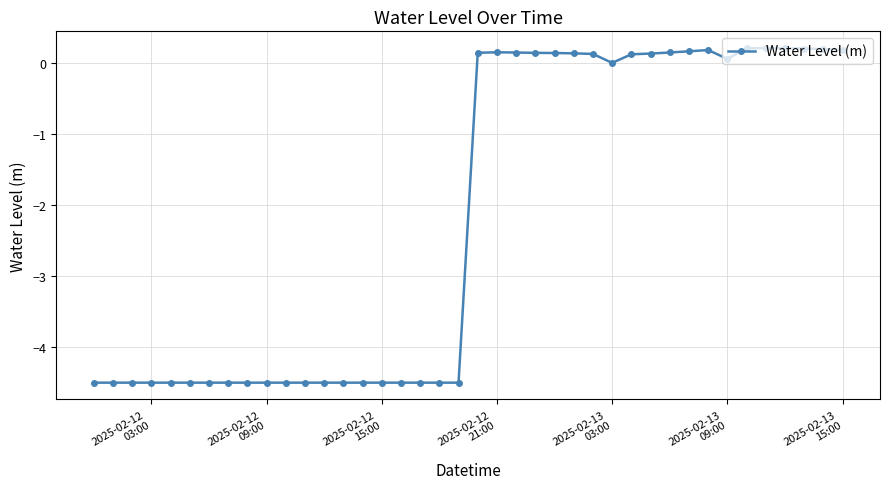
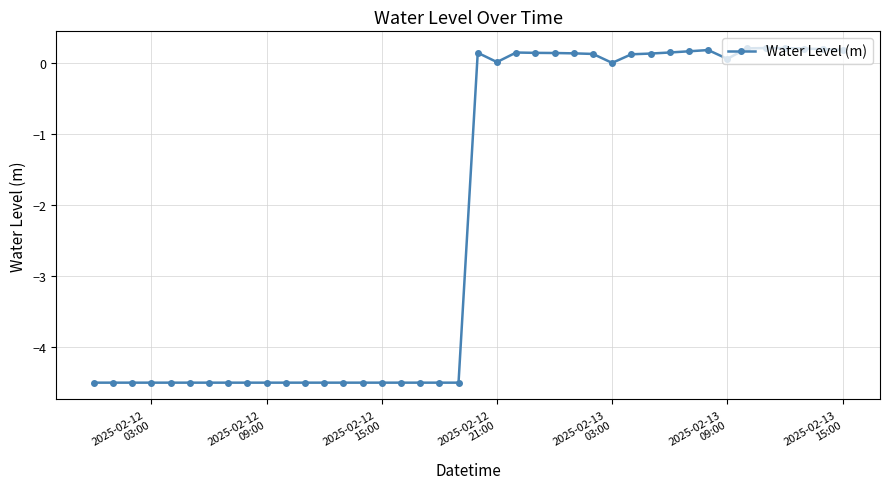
  {
    "2025-02-12 03:00": -4.5,
    "2025-02-12 09:00": -4.5,
    "2025-02-12 15:00": -4.5,
-   "2025-02-12 21:00": 0.2,
+   "2025-02-12 21:00": 0.0,
    "2025-02-13 03:00": 0.0
  }
